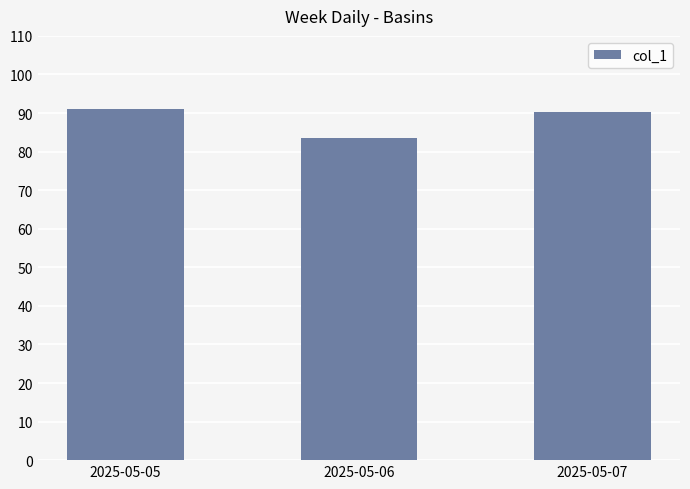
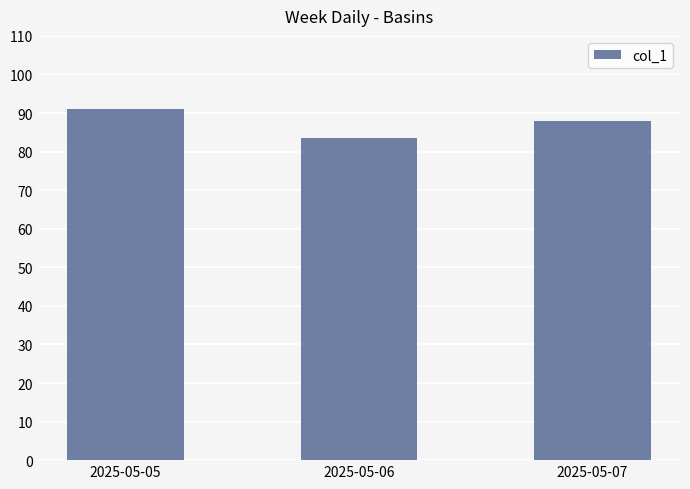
  {
    "2025-05-05": 91,
    "2025-05-06": 84,
-   "2025-05-07": 90
+   "2025-05-07": 88
  }
